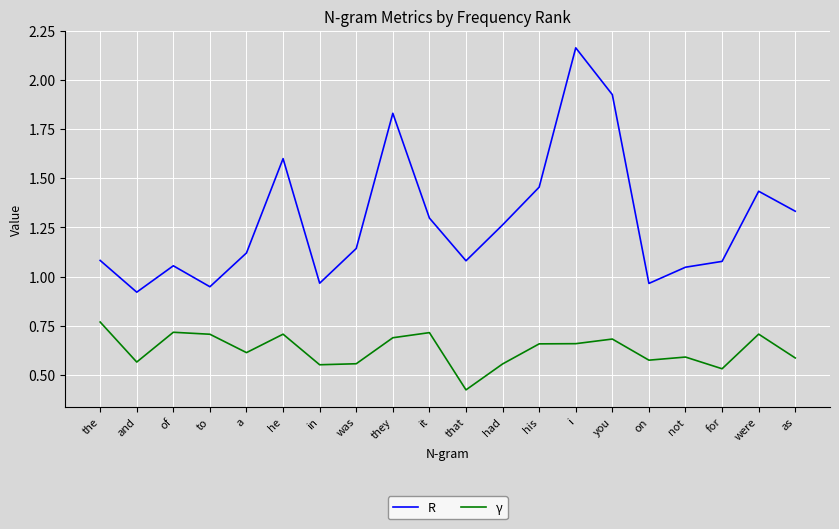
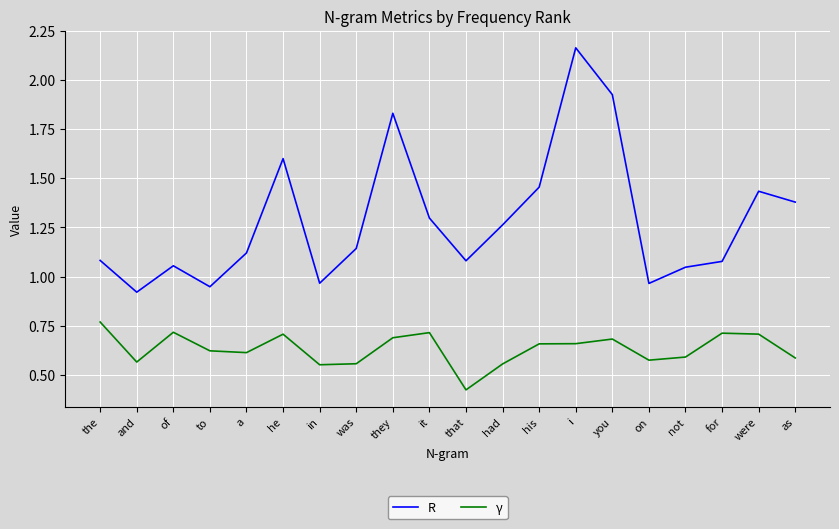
  {
    "R": {
      "the": 1.08,
      "and": 0.92,
      "of": 1.05,
      "to": 0.95,
      "a": 1.12,
      "he": 1.60,
      "in": 0.97,
      "was": 1.14,
      "they": 1.83,
      "it": 1.30,
      "that": 1.08,
      "had": 1.26,
      "his": 1.46,
      "i": 2.17,
      "you": 1.93,
      "on": 0.96,
      "not": 1.05,
      "for": 1.08,
      "were": 1.43,
-     "as": 1.33
+     "as": 1.38
    },
    "γ": {
      "the": 0.77,
      "and": 0.56,
      "of": 0.72,
-     "to": 0.71,
+     "to": 0.62,
      "a": 0.61,
      "he": 0.71,
      "in": 0.55,
      "was": 0.56,
      "they": 0.69,
      "it": 0.71,
      "that": 0.42,
      "had": 0.55,
      "his": 0.66,
      "i": 0.66,
      "you": 0.68,
      "on": 0.57,
      "not": 0.59,
-     "for": 0.53,
+     "for": 0.71,
      "were": 0.71,
      "as": 0.59
    }
  }
